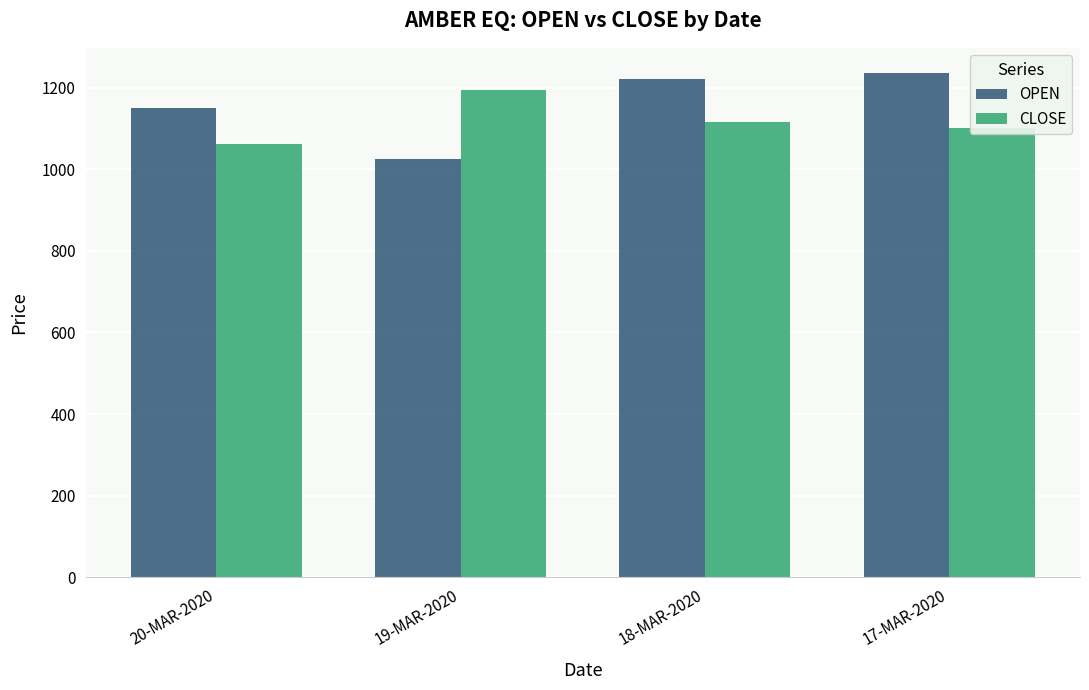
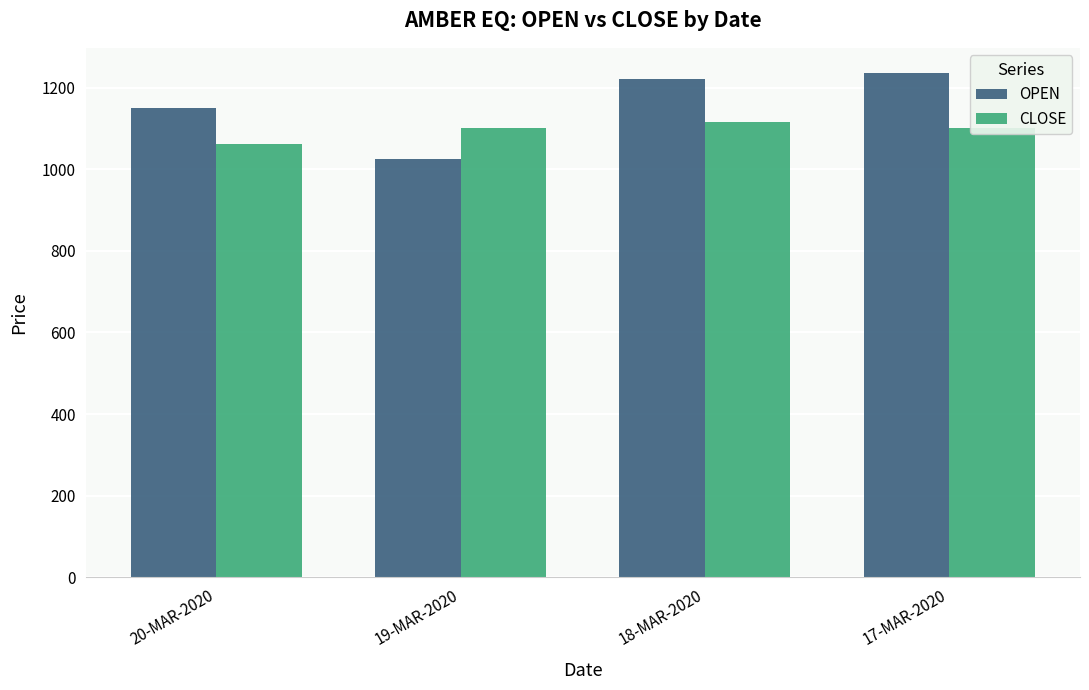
  {
    "OPEN": {
      "20-MAR-2020": 1150,
      "19-MAR-2020": 1030,
      "18-MAR-2020": 1220,
      "17-MAR-2020": 1240
    },
    "CLOSE": {
      "20-MAR-2020": 1060,
-     "19-MAR-2020": 1190,
+     "19-MAR-2020": 1100,
      "18-MAR-2020": 1120
    }
  }
